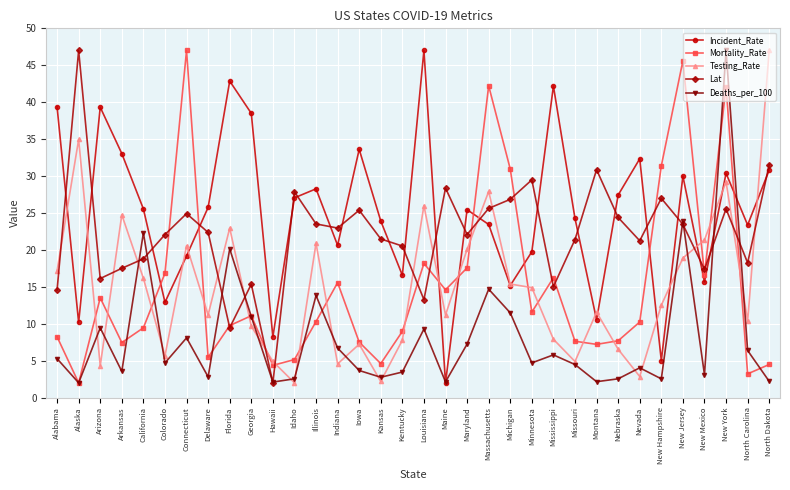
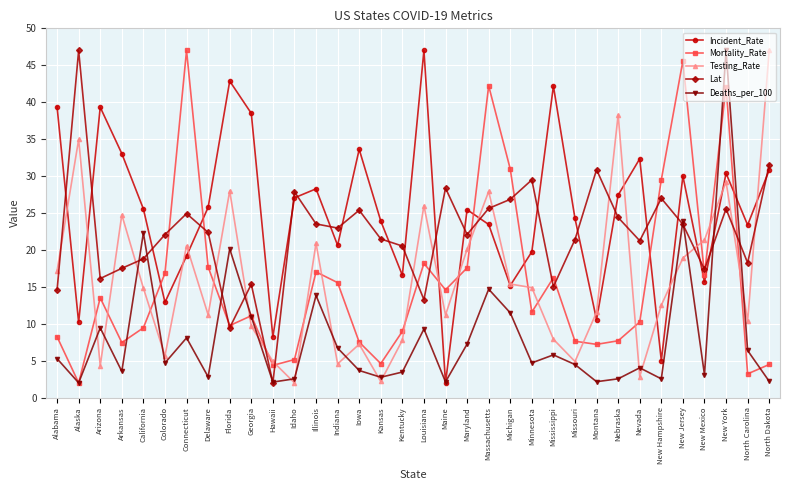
  {
    "Mortality_Rate": {
      "Alabama": 8,
      "Arizona": 14,
      "Arkansas": 7,
      "California": 9,
      "Colorado": 17,
      "Connecticut": 47,
-     "Delaware": 5,
+     "Delaware": 18,
      "Hawaii": 4,
      "Idaho": 5,
-     "Illinois": 10,
+     "Illinois": 17,
      "Indiana": 16,
      "Kansas": 5,
      "Kentucky": 9,
      "Louisiana": 18,
      "Maine": 15,
      "Maryland": 18,
      "Massachusetts": 42,
      "Michigan": 31,
      "Minnesota": 12,
      "Mississippi": 16,
      "Missouri": 8,
      "Montana": 7,
      "Nebraska": 8,
      "Nevada": 10,
-     "New Hampshire": 31,
+     "New Hampshire": 29,
      "New Mexico": 17,
      "North Carolina": 3,
      "North Dakota": 4
    },
    "Testing_Rate": {
      "Alabama": 17,
      "Alaska": 35,
      "Arizona": 4,
      "Arkansas": 25,
-     "California": 16,
+     "California": 15,
      "Colorado": 6,
      "Connecticut": 21,
      "Delaware": 11,
-     "Florida": 23,
+     "Florida": 28,
      "Georgia": 10,
      "Hawaii": 5,
      "Idaho": 2,
      "Illinois": 21,
      "Indiana": 5,
      "Kansas": 2,
      "Kentucky": 8,
      "Louisiana": 26,
      "Maine": 11,
      "Maryland": 20,
      "Massachusetts": 28,
      "Minnesota": 15,
      "Mississippi": 8,
      "Missouri": 5,
      "Montana": 12,
-     "Nebraska": 7,
+     "Nebraska": 38,
      "Nevada": 3,
      "New Hampshire": 13,
      "New Jersey": 19,
      "New Mexico": 21,
      "New York": 29,
      "North Carolina": 10
    }
  }
